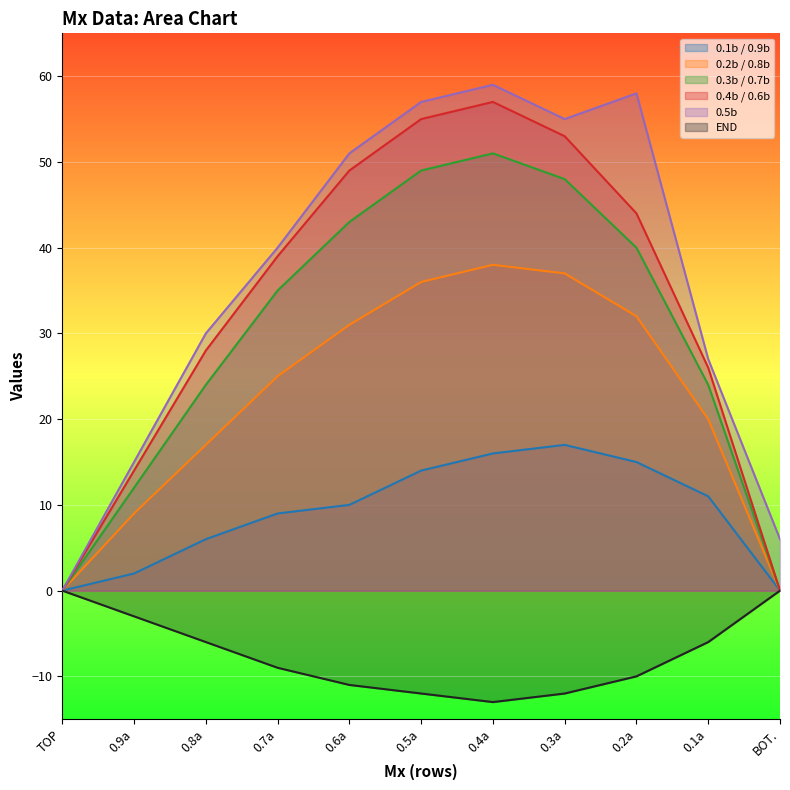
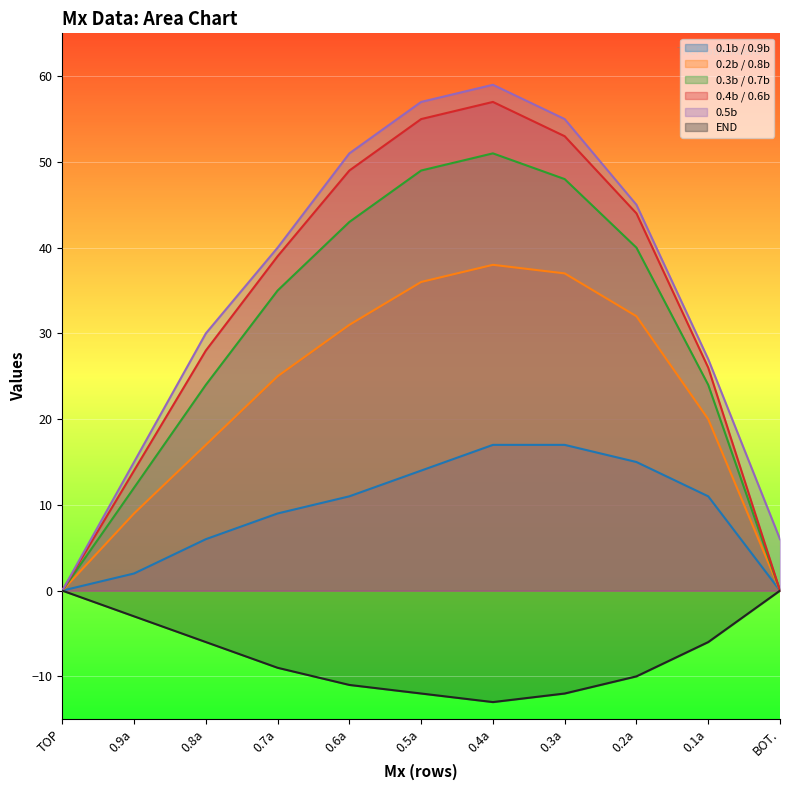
  {
    "0.1b / 0.9b": {
      "0.9a": 2,
      "0.8a": 6,
      "0.7a": 9,
-     "0.6a": 10,
+     "0.6a": 11,
      "0.5a": 14,
-     "0.4a": 16,
+     "0.4a": 17,
      "0.3a": 17,
      "0.2a": 15,
      "0.1a": 11
    },
    "0.5b": {
      "0.9a": 15,
      "0.8a": 30,
      "0.7a": 40,
      "0.6a": 51,
      "0.5a": 57,
      "0.4a": 59,
      "0.3a": 55,
-     "0.2a": 58,
+     "0.2a": 45,
      "0.1a": 27,
      "BOT.": 6
    }
  }
